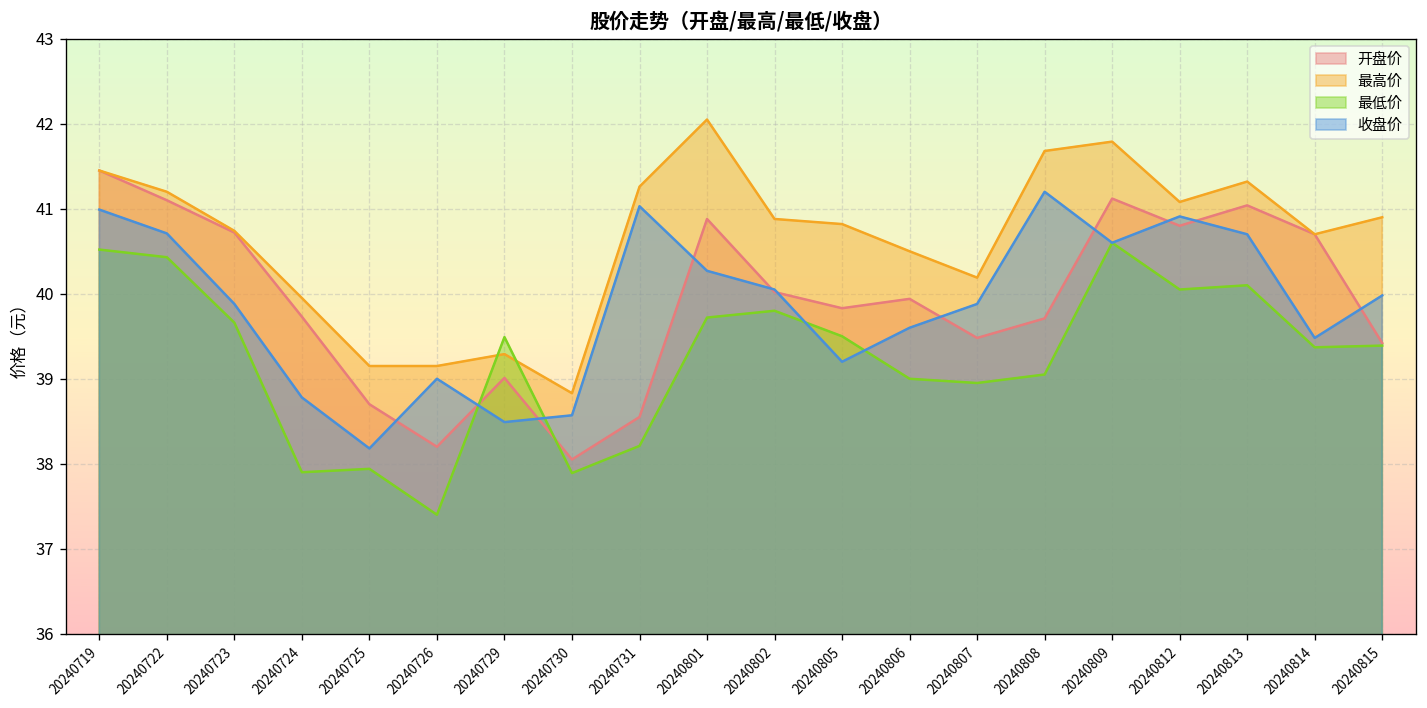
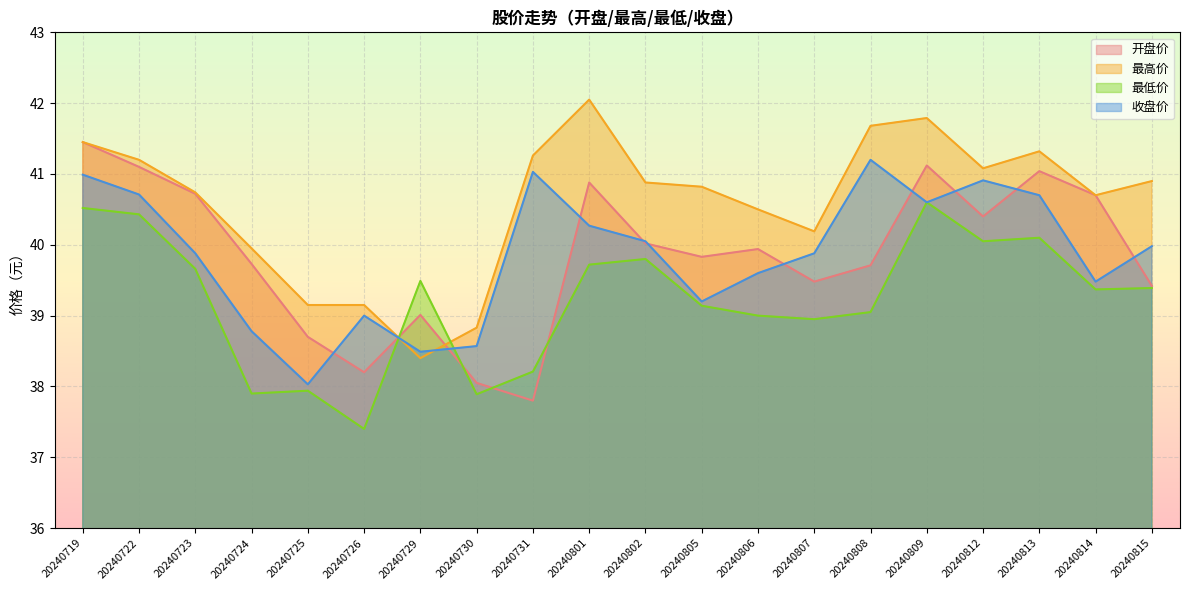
  {
    "开盘价": {
      "20240722": 41.1,
      "20240724": 39.7,
      "20240725": 38.7,
      "20240726": 38.2,
      "20240729": 39.0,
      "20240730": 38.1,
-     "20240731": 38.6,
+     "20240731": 37.8,
      "20240801": 40.9,
      "20240805": 39.8,
      "20240806": 39.9,
      "20240807": 39.5,
      "20240808": 39.7,
      "20240809": 41.1,
-     "20240812": 40.8,
+     "20240812": 40.4,
      "20240813": 41.0
    },
    "最高价": {
      "20240722": 41.2,
      "20240724": 40.0,
      "20240725": 39.2,
      "20240726": 39.2,
-     "20240729": 39.3,
+     "20240729": 38.4,
      "20240730": 38.8,
      "20240731": 41.3,
      "20240801": 42.1,
      "20240802": 40.9,
      "20240805": 40.8,
      "20240806": 40.5,
      "20240807": 40.2,
      "20240808": 41.7,
      "20240809": 41.8,
      "20240812": 41.1,
      "20240813": 41.3,
      "20240815": 40.9
    },
    "最低价": {
      "20240719": 40.5,
      "20240722": 40.4,
      "20240723": 39.7,
      "20240724": 37.9,
      "20240725": 37.9,
      "20240726": 37.4,
      "20240729": 39.5,
      "20240730": 37.9,
      "20240731": 38.2,
      "20240801": 39.7,
      "20240802": 39.8,
-     "20240805": 39.5,
+     "20240805": 39.1,
      "20240806": 39.0,
      "20240807": 39.0,
      "20240808": 39.1,
      "20240812": 40.1,
      "20240813": 40.1,
      "20240814": 39.4
    },
    "收盘价": {
      "20240719": 41.0,
      "20240722": 40.7,
      "20240723": 39.9,
      "20240724": 38.8,
-     "20240725": 38.2,
+     "20240725": 38.0,
      "20240726": 39.0,
      "20240729": 38.5,
      "20240730": 38.6,
      "20240731": 41.0,
      "20240801": 40.3,
      "20240805": 39.2,
      "20240806": 39.6,
      "20240807": 39.9,
      "20240808": 41.2,
      "20240812": 40.9,
      "20240813": 40.7,
      "20240814": 39.5,
      "20240815": 40.0
    }
  }
